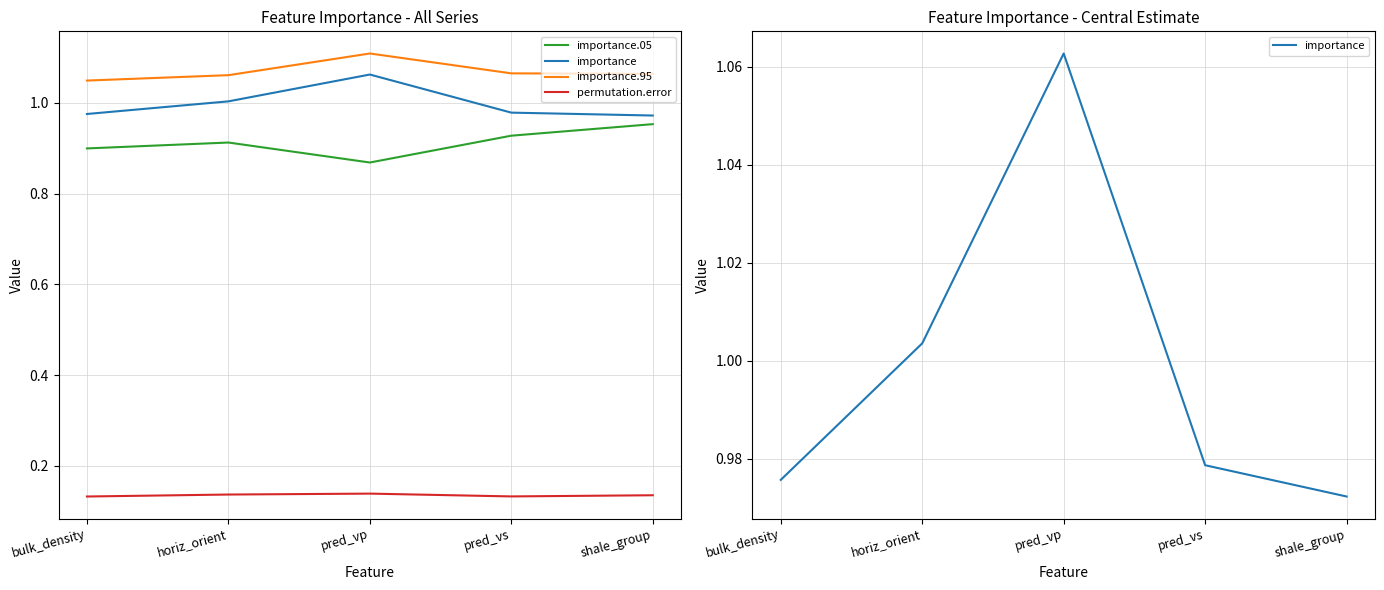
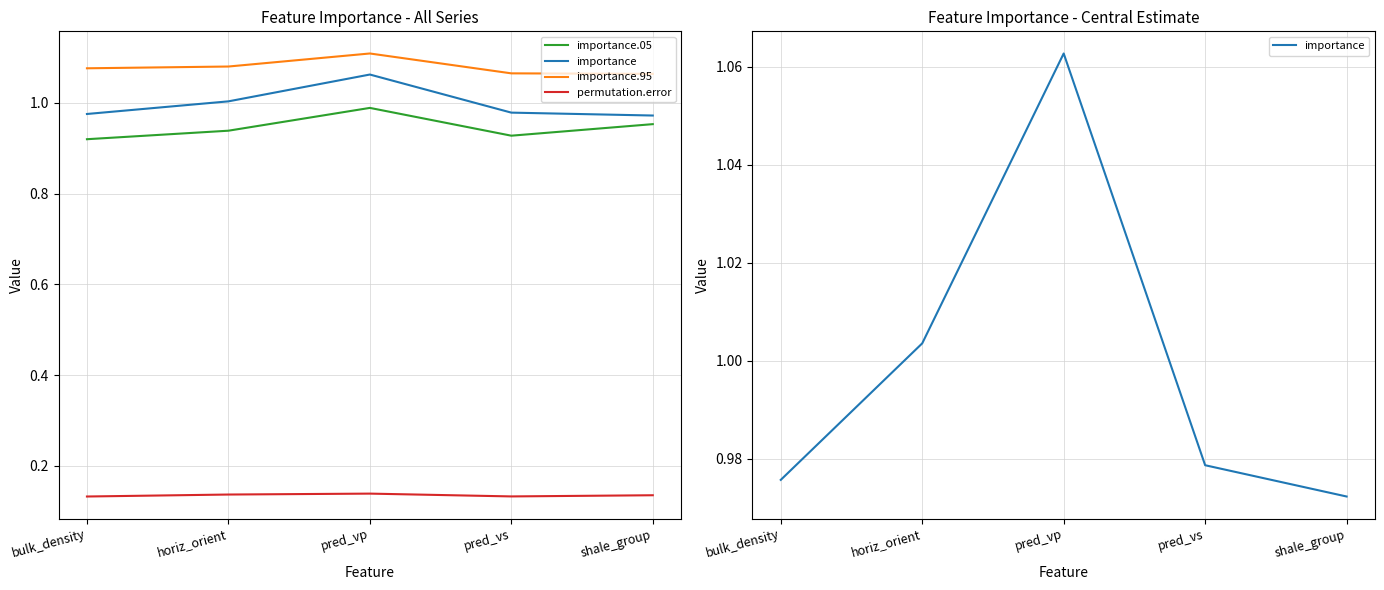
  {
    "Feature Importance - All Series": {
      "importance.05": {
-       "bulk_density": 0.90,
-       "horiz_orient": 0.91,
-       "pred_vp": 0.87,
+       "bulk_density": 0.92,
+       "horiz_orient": 0.94,
+       "pred_vp": 0.99,
        "pred_vs": 0.93,
        "shale_group": 0.95
      },
      "importance": {
        "bulk_density": 0.98,
        "horiz_orient": 1.00,
        "pred_vp": 1.06,
        "pred_vs": 0.98,
        "shale_group": 0.97
      },
      "importance.95": {
-       "bulk_density": 1.05,
-       "horiz_orient": 1.06,
+       "bulk_density": 1.08,
+       "horiz_orient": 1.08,
        "pred_vp": 1.11,
        "pred_vs": 1.07
      },
      "permutation.error": {
        "bulk_density": 0.13,
        "horiz_orient": 0.14,
        "pred_vp": 0.14,
        "pred_vs": 0.13,
        "shale_group": 0.14
      }
    },
    "Feature Importance - Central Estimate": {
      "bulk_density": 0.976,
      "horiz_orient": 1.004,
      "pred_vp": 1.063,
      "pred_vs": 0.979,
      "shale_group": 0.972
    }
  }
